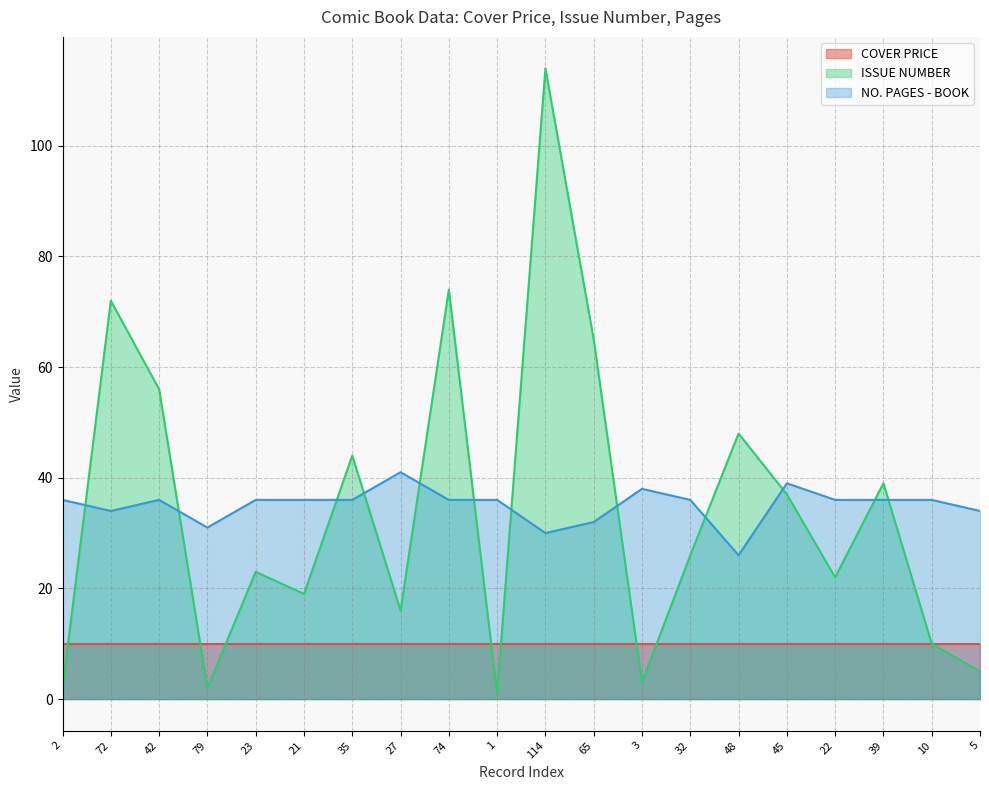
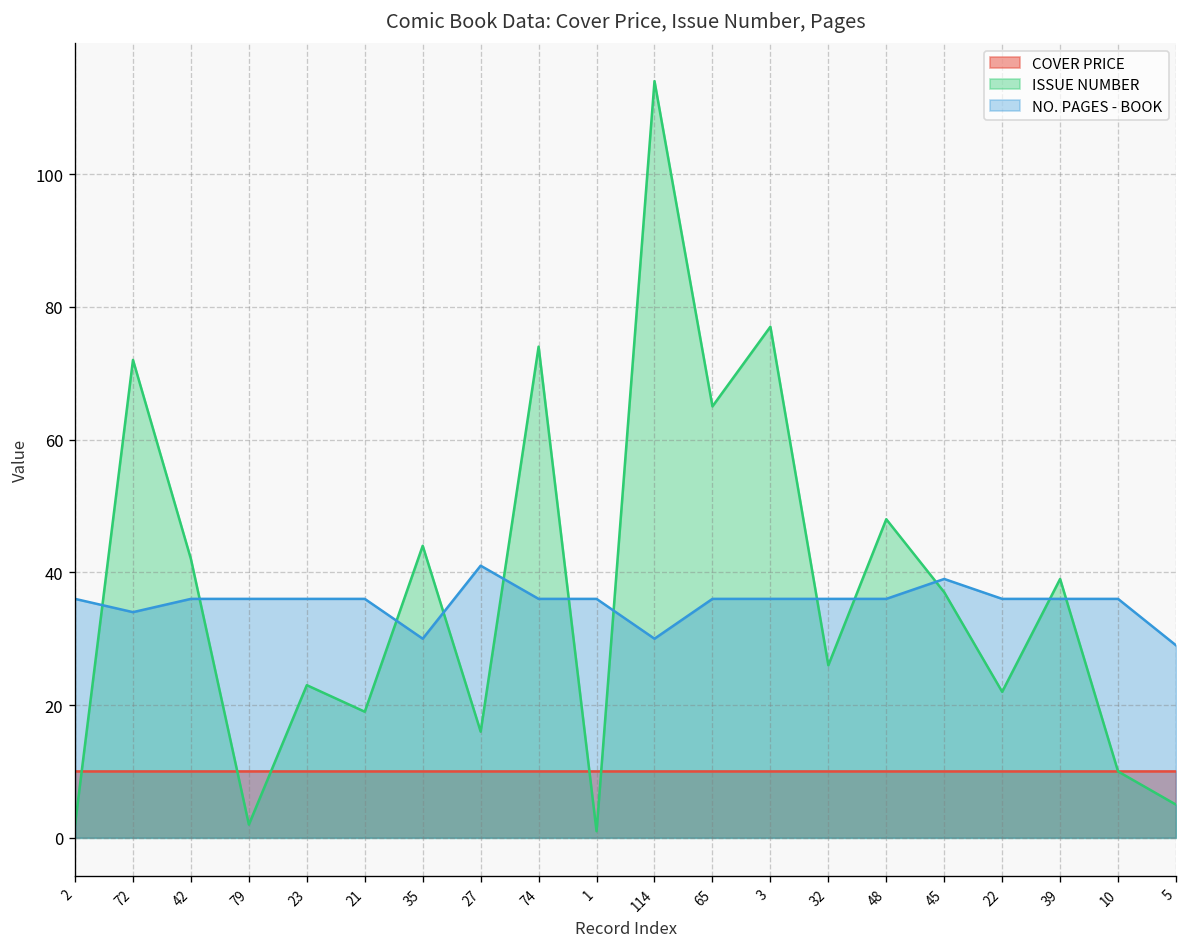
  {
    "COVER PRICE": {
      "2": 10,
      "72": 10,
      "42": 10,
      "79": 10,
      "23": 10,
      "21": 10,
      "35": 10,
      "27": 10,
      "74": 10,
      "1": 10,
      "114": 10,
      "65": 10,
      "3": 10,
      "32": 10,
      "48": 10,
      "45": 10,
      "22": 10,
      "39": 10,
      "5": 10
    },
    "ISSUE NUMBER": {
      "2": 2,
      "72": 72,
-     "42": 56,
+     "42": 42,
      "79": 2,
      "23": 23,
      "21": 19,
      "35": 44,
      "27": 16,
      "74": 74,
      "1": 1,
      "114": 114,
      "65": 65,
-     "3": 3,
+     "3": 77,
      "32": 26,
      "48": 48,
      "45": 37,
      "22": 22,
      "39": 39,
      "5": 5
    },
    "NO. PAGES - BOOK": {
      "2": 36,
      "72": 34,
      "42": 36,
-     "79": 31,
+     "79": 36,
      "23": 36,
      "21": 36,
-     "35": 36,
+     "35": 30,
      "27": 41,
      "74": 36,
      "1": 36,
      "114": 30,
-     "65": 32,
-     "3": 38,
+     "65": 36,
+     "3": 36,
      "32": 36,
-     "48": 26,
+     "48": 36,
      "45": 39,
      "22": 36,
      "39": 36,
      "10": 36,
-     "5": 34
+     "5": 29
    }
  }
